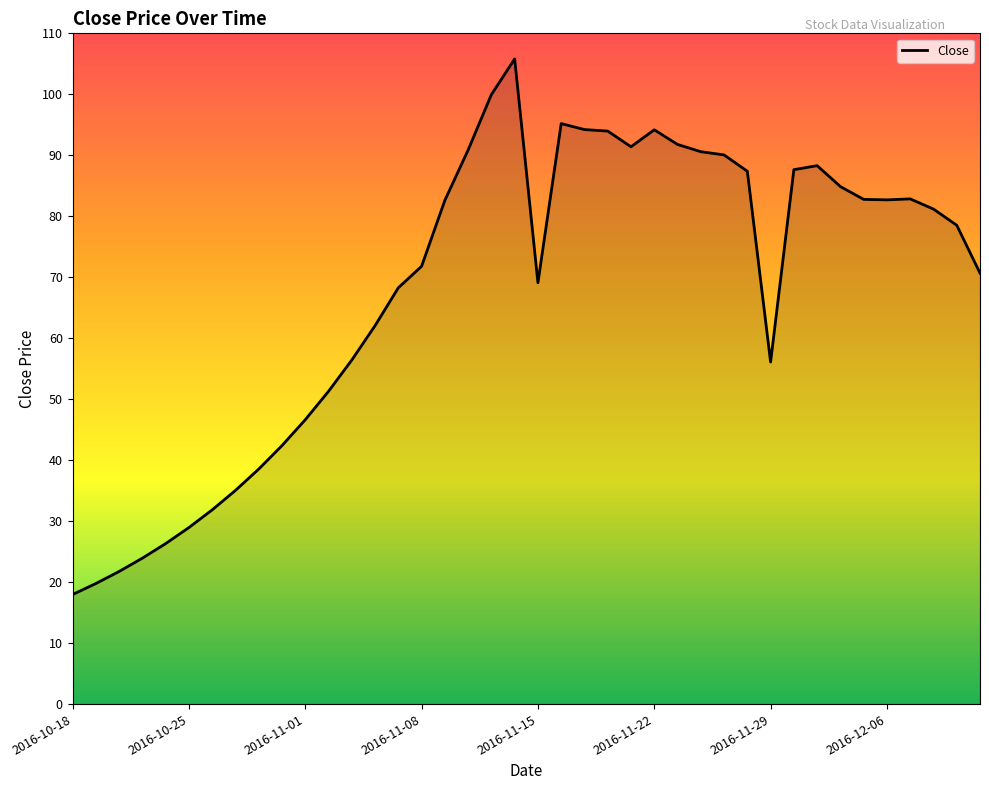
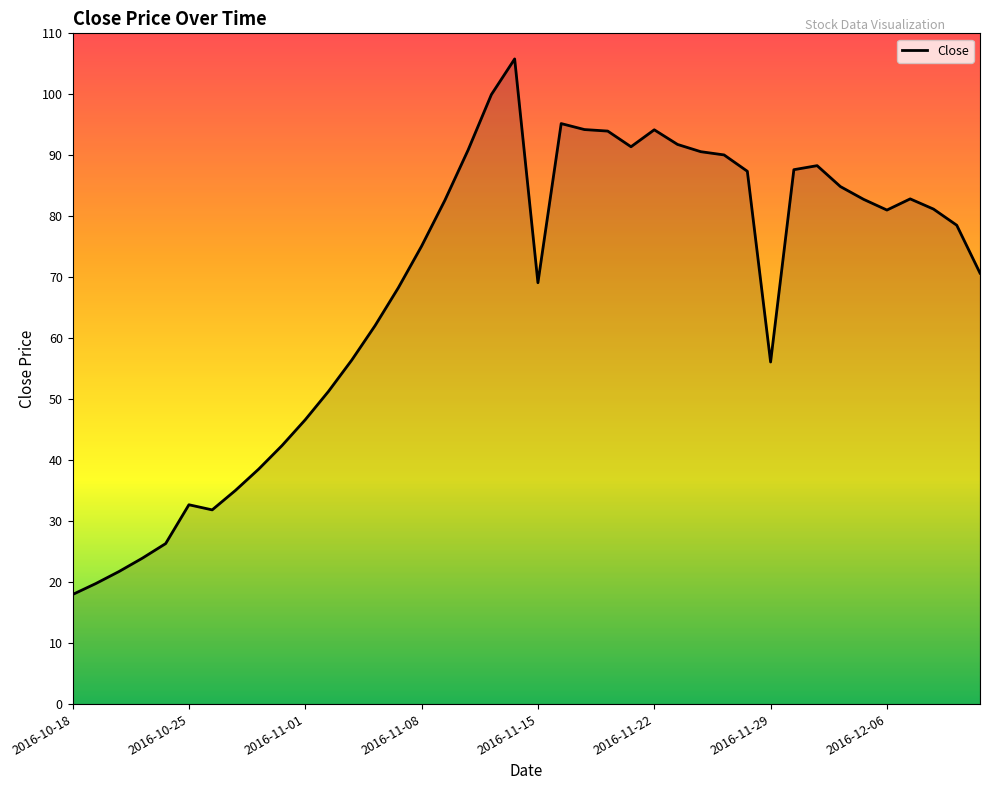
  {
    "2016-10-18": 18,
-   "2016-10-25": 29,
+   "2016-10-25": 33,
    "2016-11-01": 47,
-   "2016-11-08": 72,
+   "2016-11-08": 75,
    "2016-11-15": 69,
    "2016-11-22": 94,
    "2016-11-29": 56,
-   "2016-12-06": 83
+   "2016-12-06": 81
  }
